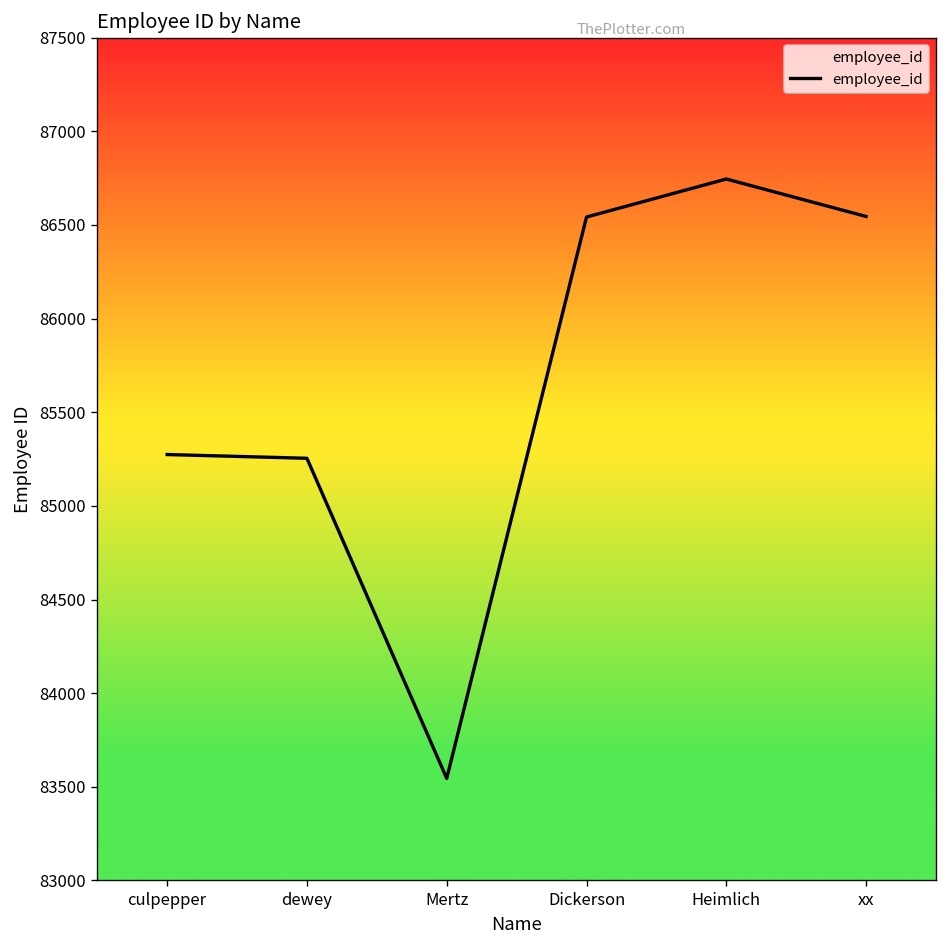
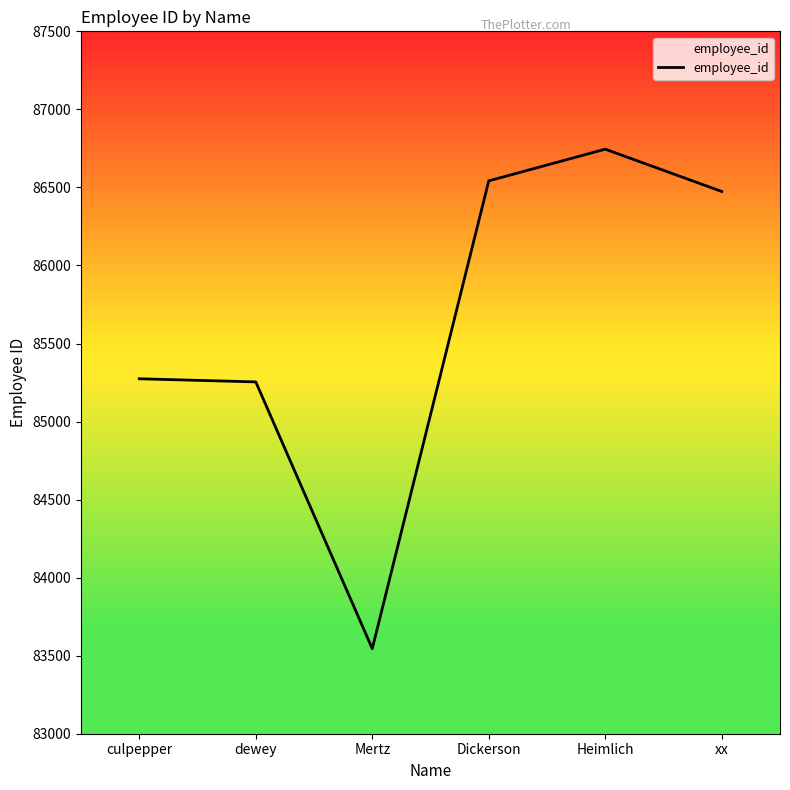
  {
    "culpepper": 85270,
    "dewey": 85250,
    "Mertz": 83550,
    "Dickerson": 86540,
    "Heimlich": 86750,
-   "xx": 86550
+   "xx": 86470
  }
